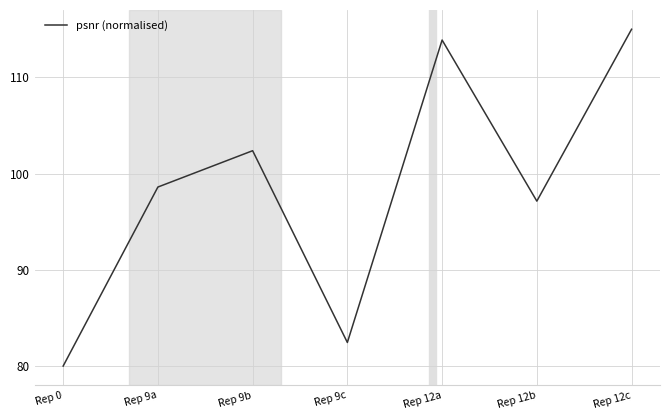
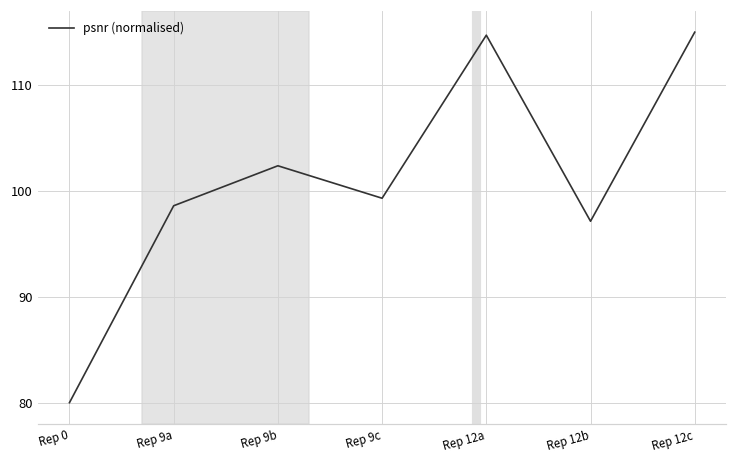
  {
    "Rep 0": 80,
-   "Rep 9c": 82,
-   "Rep 12a": 114,
+   "Rep 9c": 99,
+   "Rep 12a": 115,
    "Rep 12b": 97,
    "Rep 12c": 115
  }
